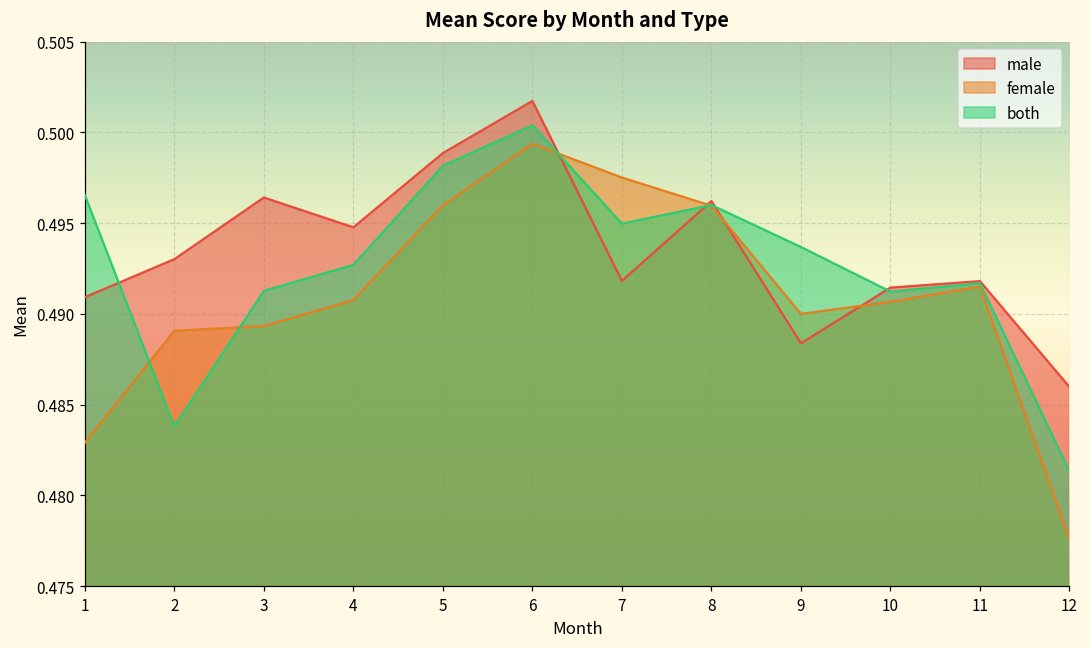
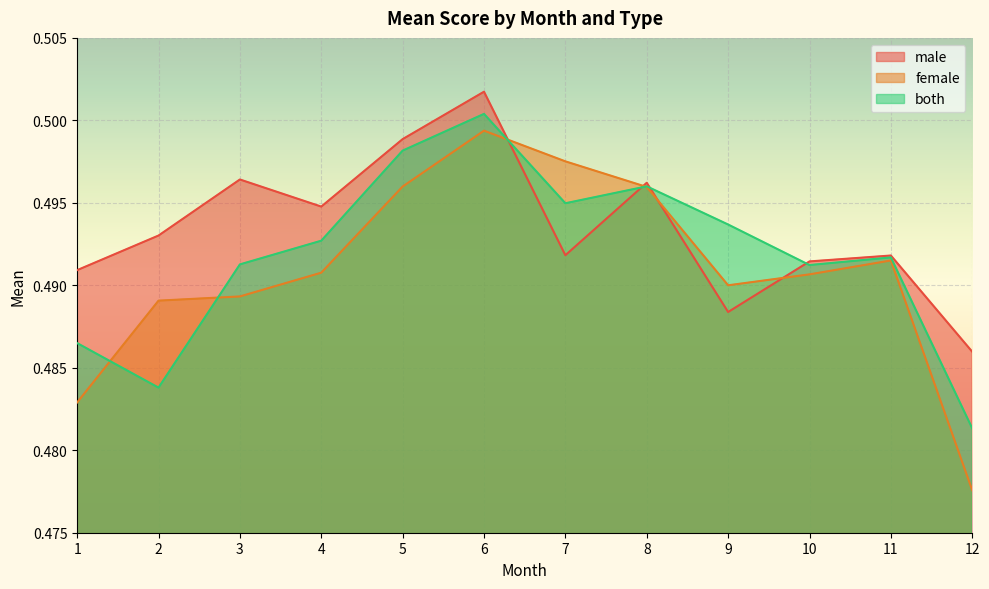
  {
    "both": {
-     "1": 0.4966,
+     "1": 0.4865,
      "2": 0.4838,
      "3": 0.4913,
      "4": 0.4927,
      "5": 0.4982,
      "6": 0.5004,
      "7": 0.4950,
      "9": 0.4937,
      "10": 0.4912,
      "12": 0.4813
    }
  }
